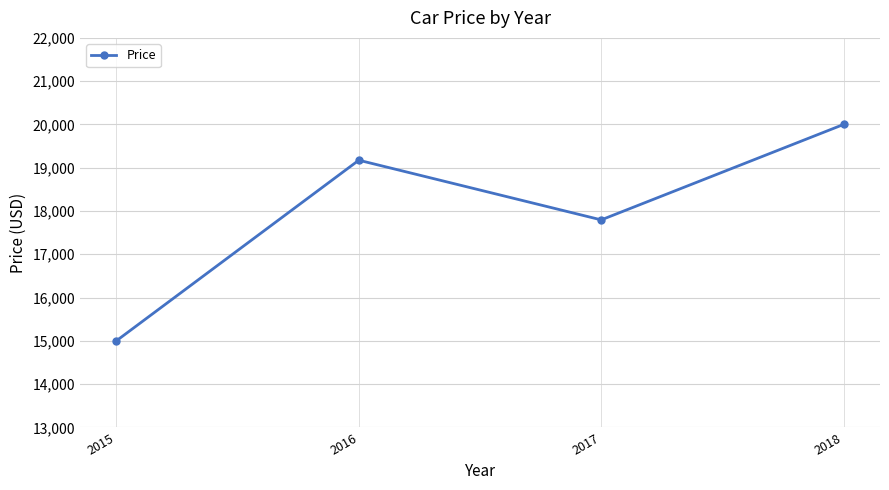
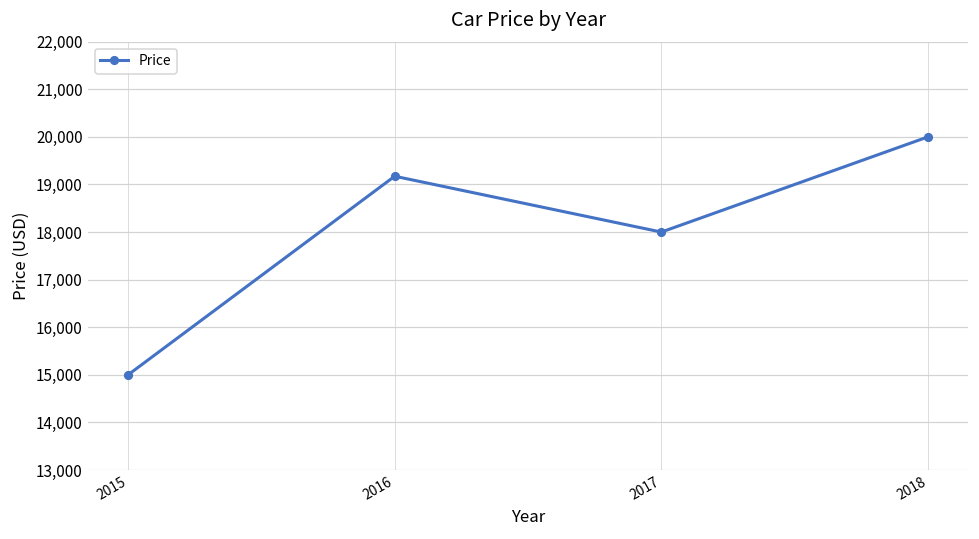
  {
    "2015": "15,000",
    "2016": "19,200",
-   "2017": "17,800",
+   "2017": "18,000",
    "2018": "20,000"
  }
